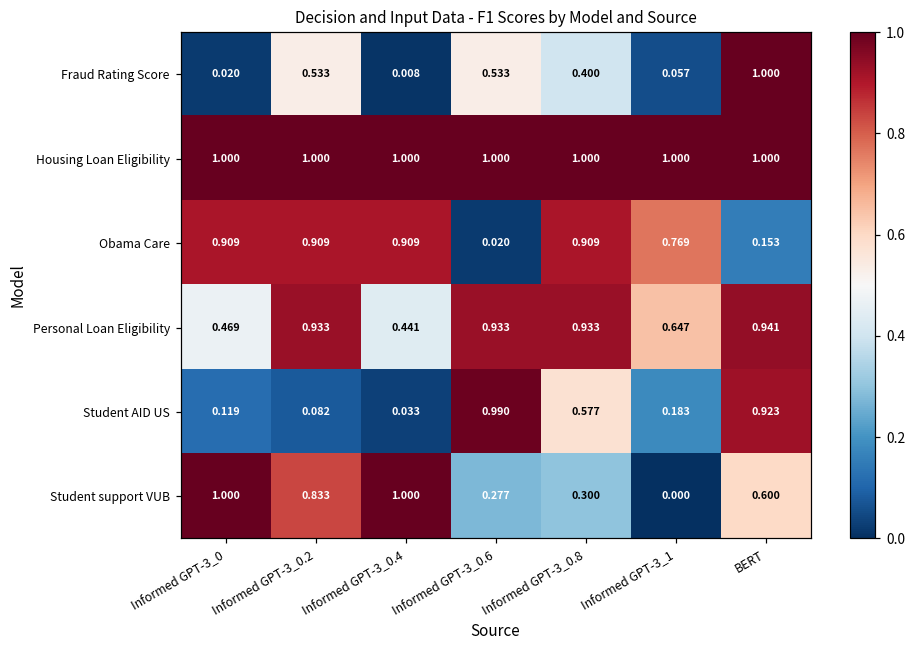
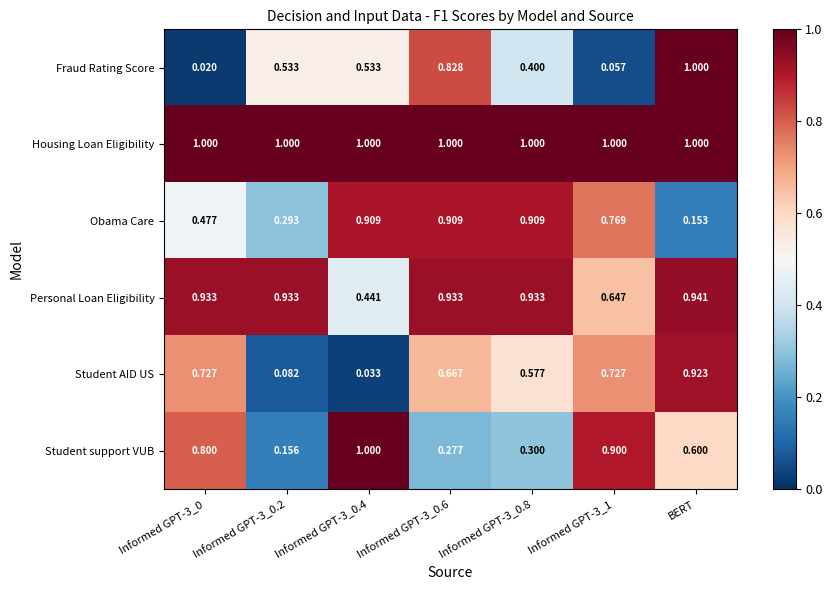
  {
    "Fraud Rating Score": {
      "Informed GPT-3_0": 0.020,
      "Informed GPT-3_0.2": 0.533,
-     "Informed GPT-3_0.4": 0.008,
-     "Informed GPT-3_0.6": 0.533,
+     "Informed GPT-3_0.4": 0.533,
+     "Informed GPT-3_0.6": 0.828,
      "Informed GPT-3_0.8": 0.400,
      "Informed GPT-3_1": 0.057,
      "BERT": 1.000
    },
    "Housing Loan Eligibility": {
      "Informed GPT-3_0": 1.000,
      "Informed GPT-3_0.2": 1.000,
      "Informed GPT-3_0.4": 1.000,
      "Informed GPT-3_0.6": 1.000,
      "Informed GPT-3_0.8": 1.000,
      "Informed GPT-3_1": 1.000,
      "BERT": 1.000
    },
    "Obama Care": {
-     "Informed GPT-3_0": 0.909,
-     "Informed GPT-3_0.2": 0.909,
+     "Informed GPT-3_0": 0.477,
+     "Informed GPT-3_0.2": 0.293,
      "Informed GPT-3_0.4": 0.909,
-     "Informed GPT-3_0.6": 0.020,
+     "Informed GPT-3_0.6": 0.909,
      "Informed GPT-3_0.8": 0.909,
      "Informed GPT-3_1": 0.769,
      "BERT": 0.153
    },
    "Personal Loan Eligibility": {
-     "Informed GPT-3_0": 0.469,
+     "Informed GPT-3_0": 0.933,
      "Informed GPT-3_0.2": 0.933,
      "Informed GPT-3_0.4": 0.441,
      "Informed GPT-3_0.6": 0.933,
      "Informed GPT-3_0.8": 0.933,
      "Informed GPT-3_1": 0.647,
      "BERT": 0.941
    },
    "Student AID US": {
-     "Informed GPT-3_0": 0.119,
+     "Informed GPT-3_0": 0.727,
      "Informed GPT-3_0.2": 0.082,
      "Informed GPT-3_0.4": 0.033,
-     "Informed GPT-3_0.6": 0.990,
+     "Informed GPT-3_0.6": 0.667,
      "Informed GPT-3_0.8": 0.577,
-     "Informed GPT-3_1": 0.183,
+     "Informed GPT-3_1": 0.727,
      "BERT": 0.923
    },
    "Student support VUB": {
-     "Informed GPT-3_0": 1.000,
-     "Informed GPT-3_0.2": 0.833,
+     "Informed GPT-3_0": 0.800,
+     "Informed GPT-3_0.2": 0.156,
      "Informed GPT-3_0.4": 1.000,
      "Informed GPT-3_0.6": 0.277,
      "Informed GPT-3_0.8": 0.300,
-     "Informed GPT-3_1": 0.000,
+     "Informed GPT-3_1": 0.900,
      "BERT": 0.600
    }
  }
